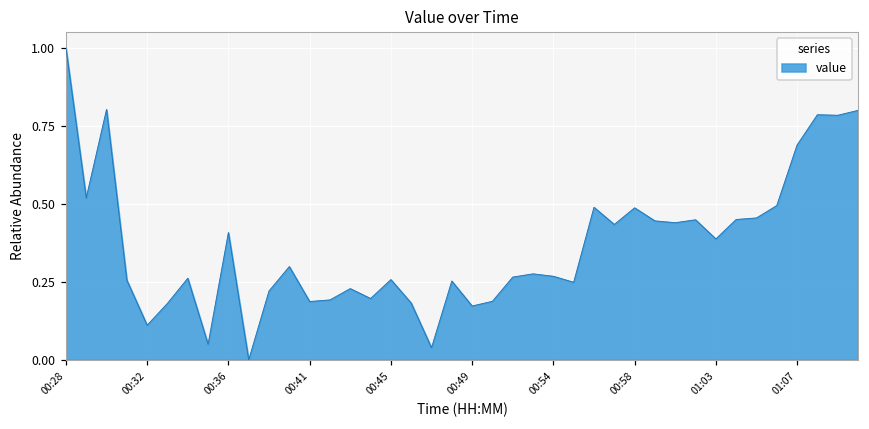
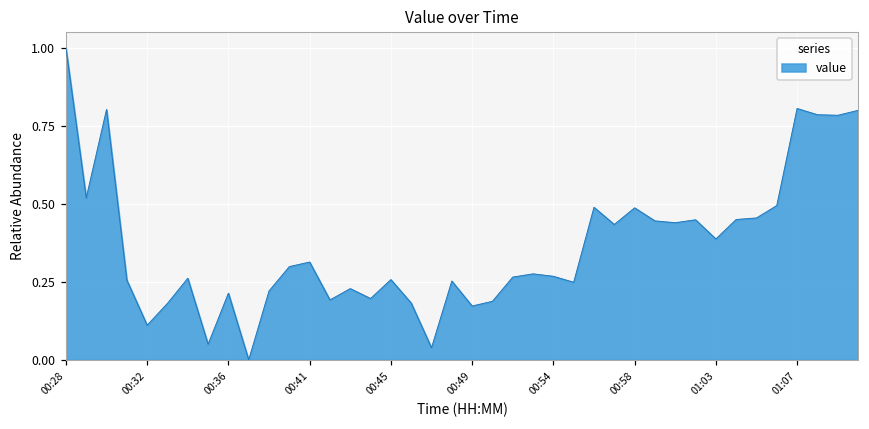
  {
    "00:28": 1.00,
    "00:32": 0.11,
-   "00:36": 0.41,
-   "00:41": 0.19,
+   "00:36": 0.21,
+   "00:41": 0.31,
    "00:45": 0.26,
    "00:49": 0.17,
    "00:54": 0.27,
    "00:58": 0.49,
    "01:03": 0.39,
-   "01:07": 0.69
+   "01:07": 0.81
  }
